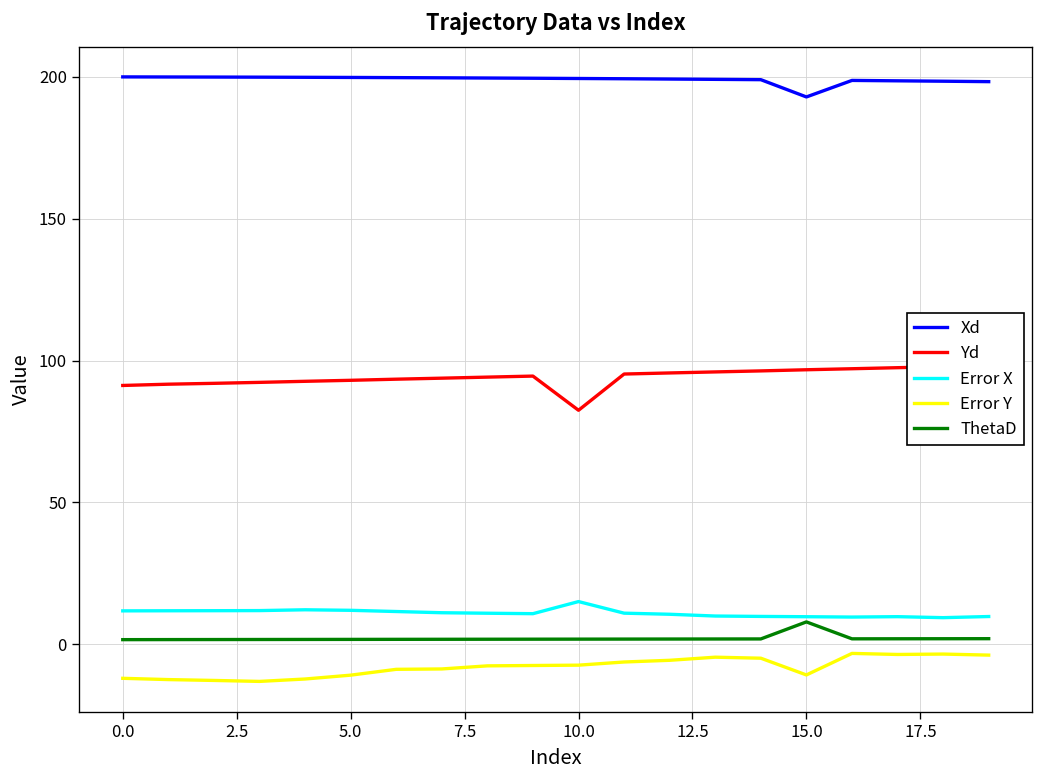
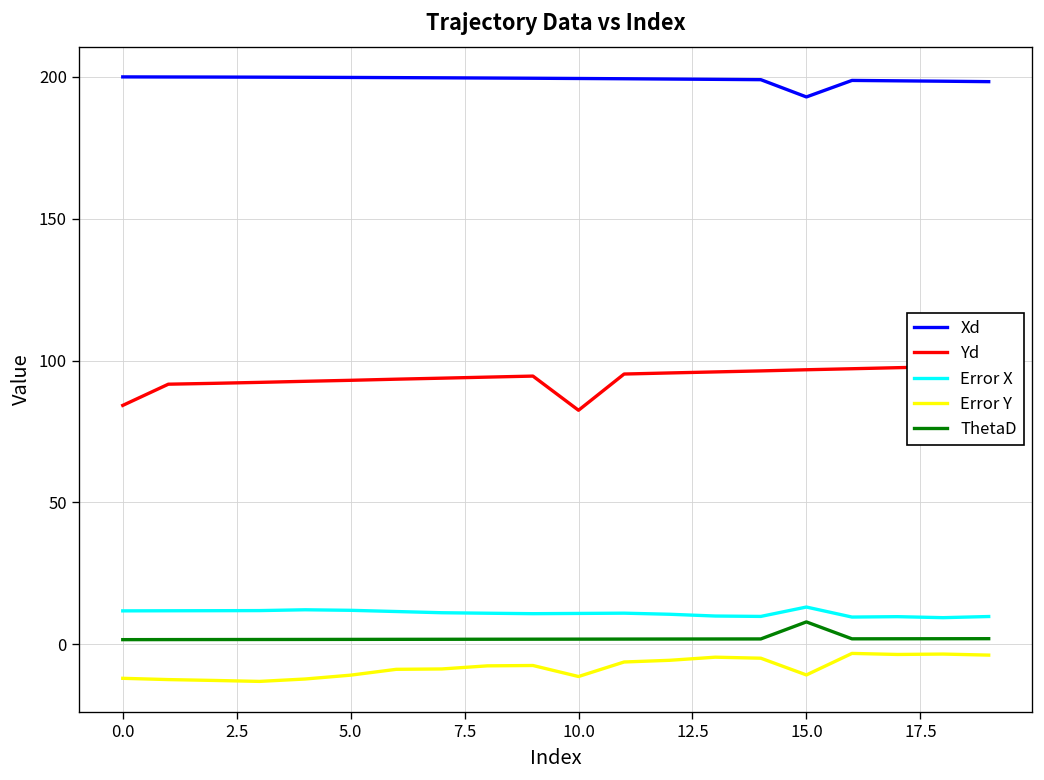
  {
    "Xd": {
      "0.0": 200,
      "5.0": 200,
      "10.0": 199,
      "15.0": 193
    },
    "Yd": {
-     "0.0": 91,
+     "0.0": 84,
      "5.0": 93,
      "10.0": 82,
      "15.0": 97
    },
    "Error X": {
      "0.0": 12,
      "5.0": 12,
-     "10.0": 15,
-     "15.0": 10
+     "10.0": 11,
+     "15.0": 13
    },
    "Error Y": {
      "0.0": -12,
      "5.0": -11,
-     "10.0": -7,
+     "10.0": -11,
      "15.0": -11
    },
    "ThetaD": {
      "0.0": 2,
      "5.0": 2,
      "10.0": 2,
      "15.0": 8
    }
  }
